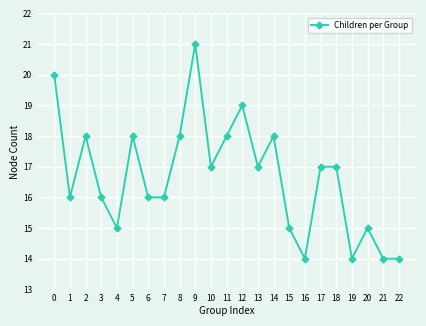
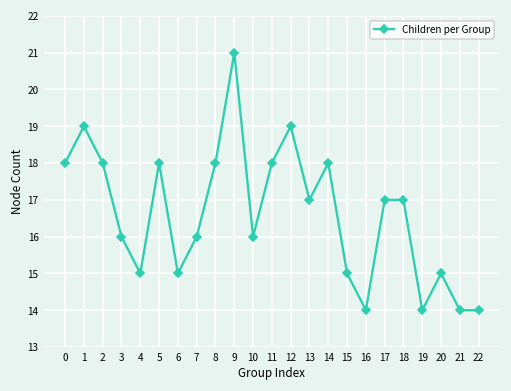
  {
-   "0": 20,
-   "1": 16,
+   "0": 18,
+   "1": 19,
    "2": 18,
    "3": 16,
    "4": 15,
    "5": 18,
-   "6": 16,
+   "6": 15,
    "7": 16,
    "8": 18,
    "9": 21,
-   "10": 17,
+   "10": 16,
    "11": 18,
    "12": 19,
    "13": 17,
    "14": 18,
    "15": 15,
    "16": 14,
    "17": 17,
    "18": 17,
    "19": 14,
    "20": 15,
    "21": 14,
    "22": 14
  }
